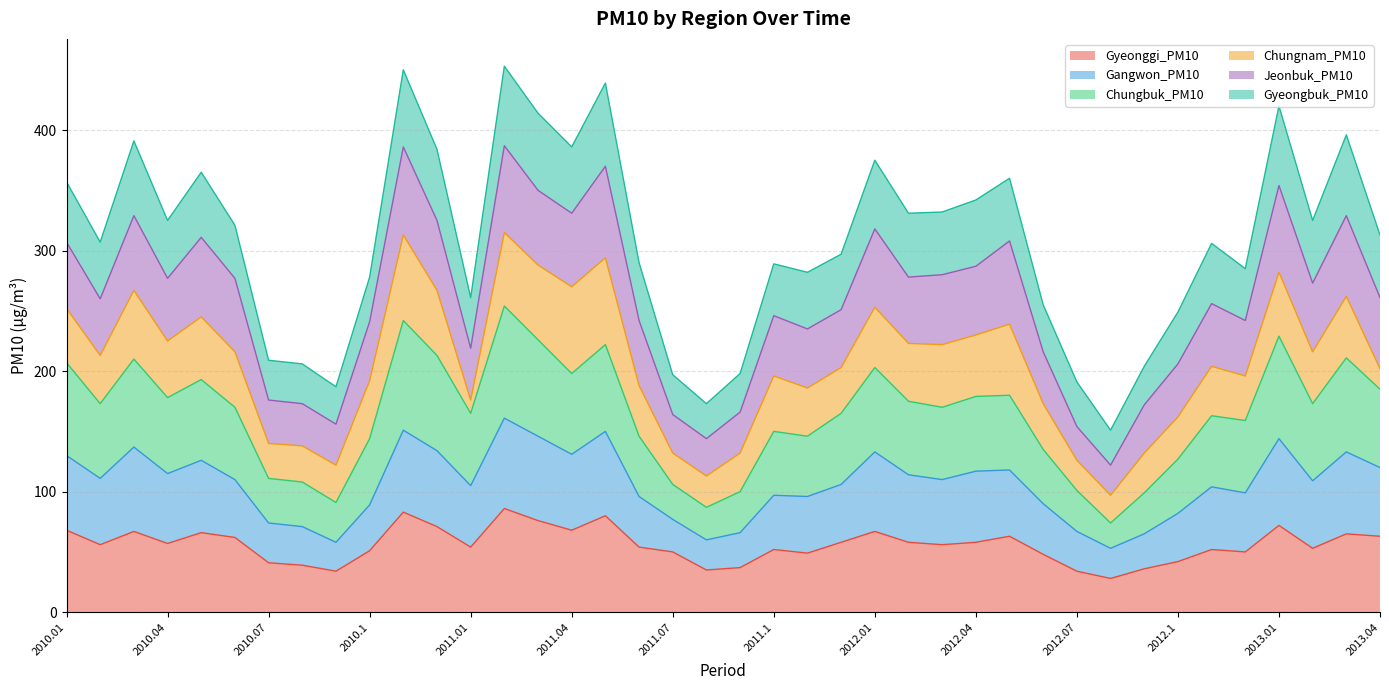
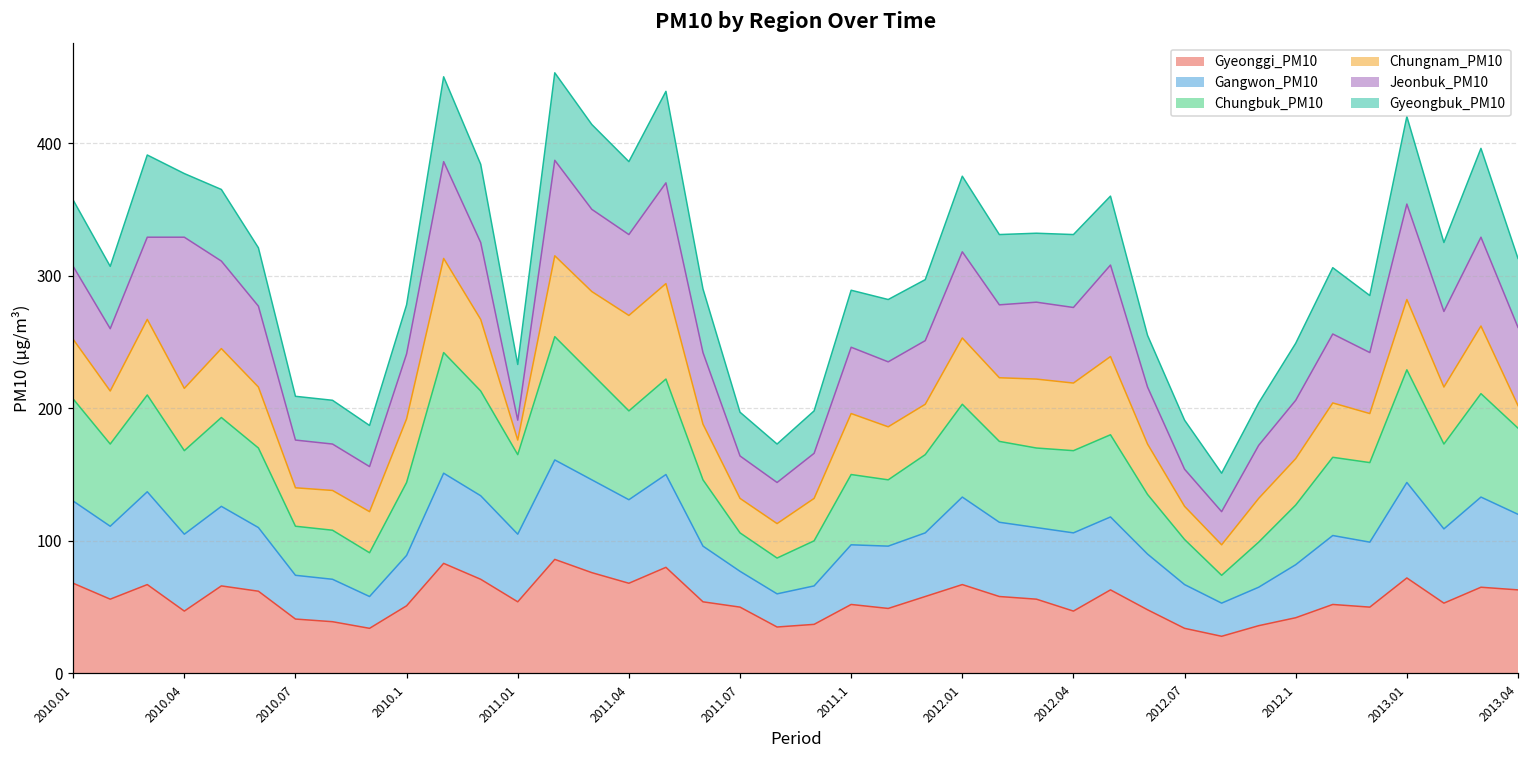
  {
    "Gyeonggi_PM10": {
      "2010.01": 68,
-     "2010.04": 57,
+     "2010.04": 47,
      "2010.07": 41,
      "2010.1": 51,
      "2011.01": 54,
      "2011.04": 68,
      "2011.07": 50,
      "2011.1": 52,
      "2012.01": 67,
-     "2012.04": 58,
+     "2012.04": 47,
      "2012.07": 34,
      "2012.1": 42,
      "2013.01": 72,
      "2013.04": 63
    },
    "Chungnam_PM10": {
      "2010.01": 45,
      "2010.04": 47,
      "2010.07": 29,
      "2010.1": 48,
      "2011.01": 11,
      "2011.04": 72,
      "2011.07": 26,
      "2011.1": 46,
      "2012.01": 50,
      "2012.04": 51,
      "2012.07": 25,
      "2012.1": 35,
      "2013.01": 53,
      "2013.04": 17
    },
    "Jeonbuk_PM10": {
      "2010.01": 55,
-     "2010.04": 52,
+     "2010.04": 114,
      "2010.07": 36,
      "2010.1": 49,
-     "2011.01": 43,
+     "2011.01": 15,
      "2011.04": 61,
      "2011.07": 32,
      "2011.1": 50,
      "2012.01": 65,
      "2012.04": 57,
      "2012.07": 28,
      "2012.1": 44,
      "2013.01": 72,
      "2013.04": 59
    }
  }
